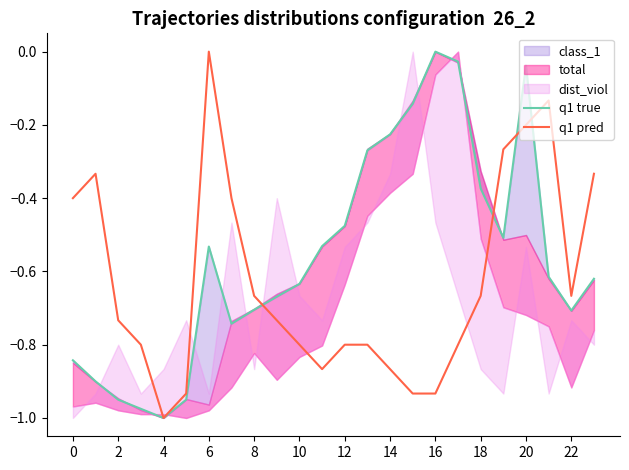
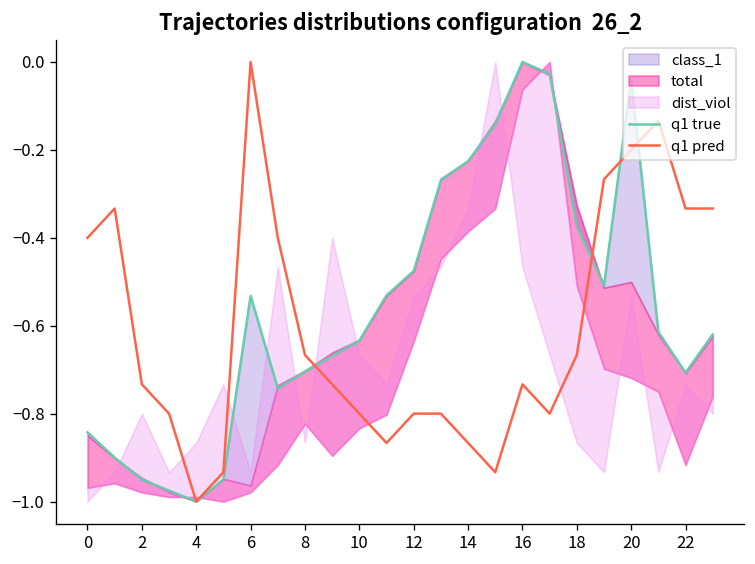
  {
    "q1 true": {
      "18": -0.37
    },
    "q1 pred": {
      "0": -0.40,
      "2": -0.73,
      "6": 0.00,
      "8": -0.67,
      "10": -0.80,
      "12": -0.80,
      "14": -0.87,
-     "16": -0.93,
+     "16": -0.73,
      "18": -0.67,
-     "22": -0.67
+     "22": -0.33
    },
    "total": {
      "4": 0.01
    }
  }
